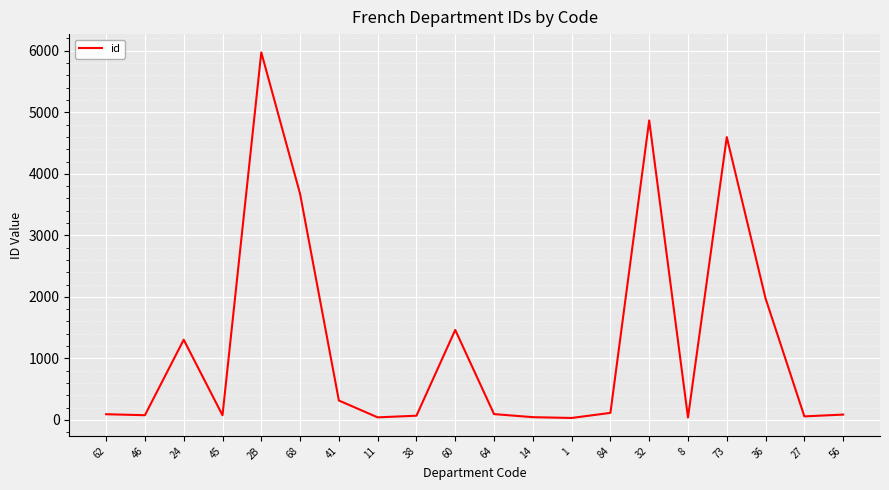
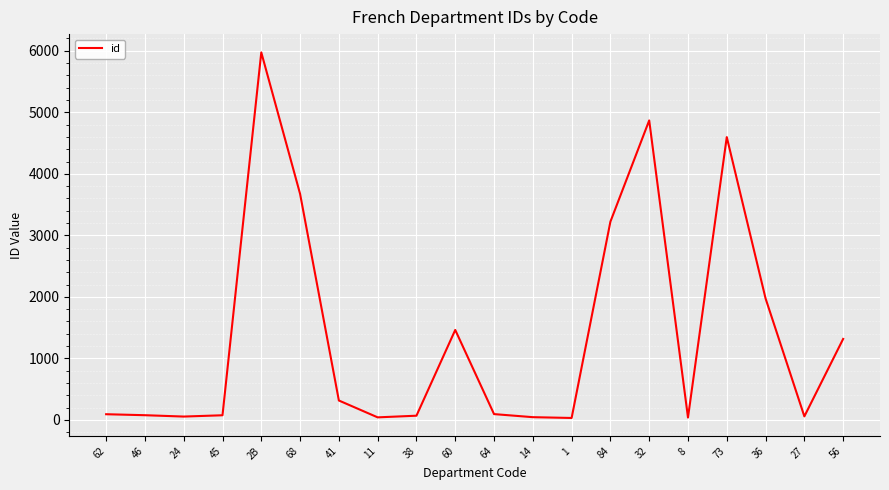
  {
    "62": 100,
    "46": 100,
-   "24": 1300,
+   "24": 100,
    "45": 100,
    "2B": 6000,
    "68": 3700,
    "41": 300,
    "11": 0,
    "38": 100,
    "60": 1500,
    "64": 100,
    "14": 0,
    "1": 0,
-   "84": 100,
+   "84": 3200,
    "32": 4900,
    "8": 0,
    "73": 4600,
    "36": 2000,
    "27": 100,
-   "56": 100
+   "56": 1300
  }
